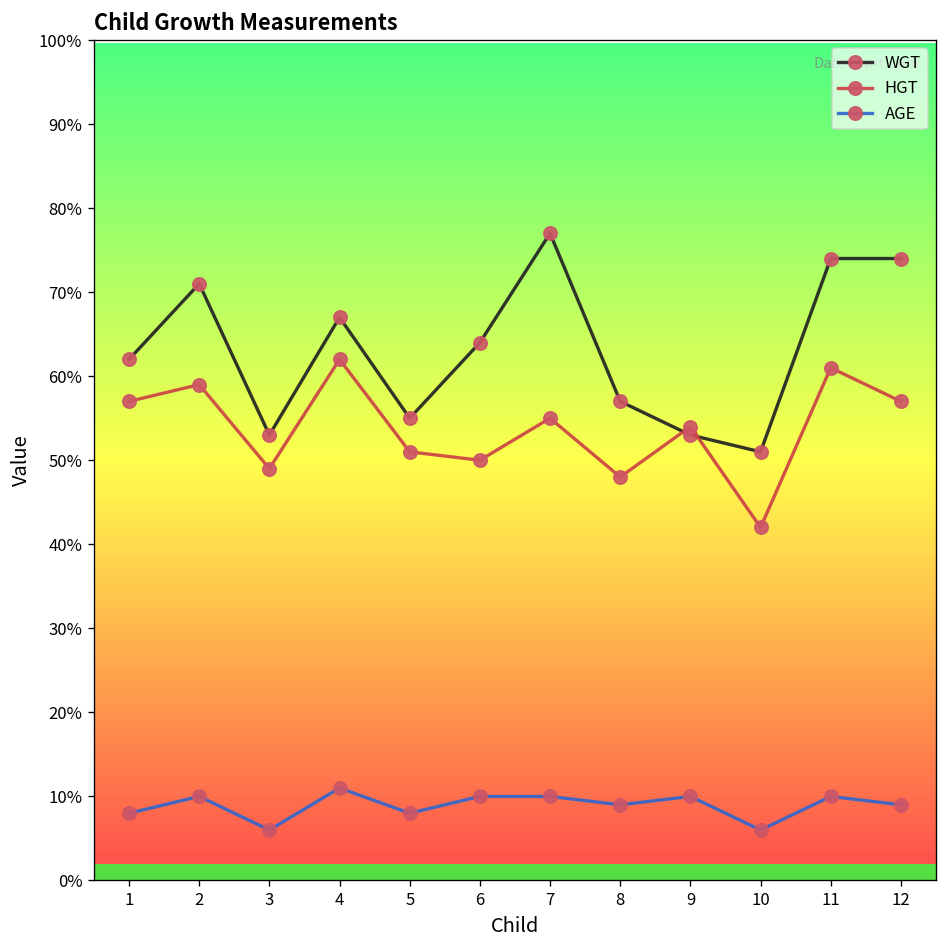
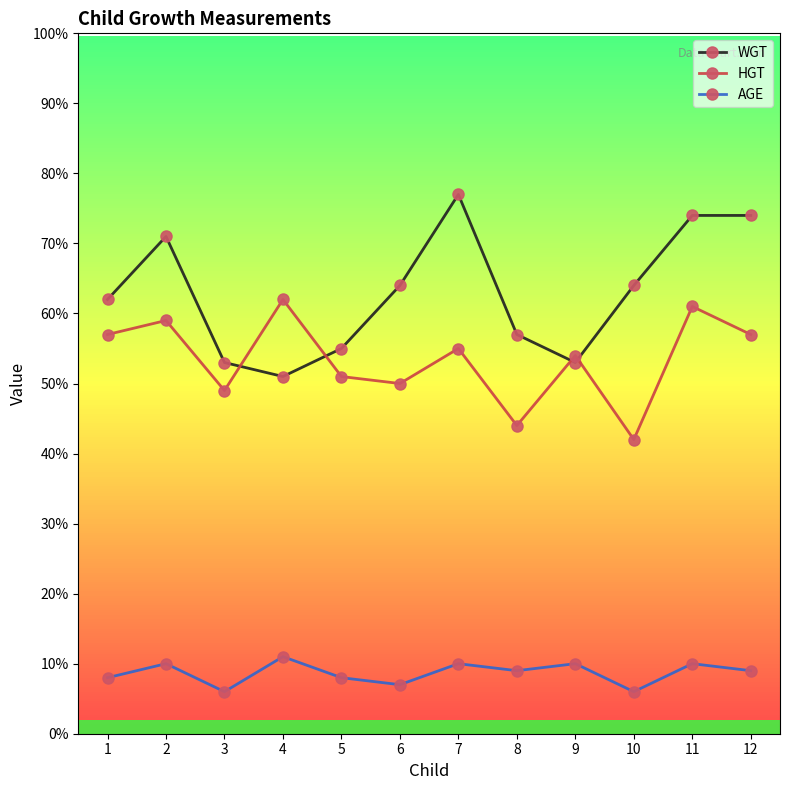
  {
    "WGT": {
      "1": "62%",
      "2": "71%",
      "3": "53%",
-     "4": "67%",
+     "4": "51%",
      "5": "55%",
      "6": "64%",
      "7": "77%",
      "8": "57%",
      "9": "53%",
-     "10": "51%",
+     "10": "64%",
      "11": "74%",
      "12": "74%"
    },
    "HGT": {
      "1": "57%",
      "2": "59%",
      "3": "49%",
      "4": "62%",
      "5": "51%",
      "6": "50%",
      "7": "55%",
-     "8": "48%",
+     "8": "44%",
      "9": "54%",
      "10": "42%",
      "11": "61%",
      "12": "57%"
    },
    "AGE": {
      "1": "8%",
      "2": "10%",
      "3": "6%",
      "4": "11%",
      "5": "8%",
-     "6": "10%",
+     "6": "7%",
      "7": "10%",
      "8": "9%",
      "9": "10%",
      "10": "6%",
      "11": "10%",
      "12": "9%"
    }
  }
